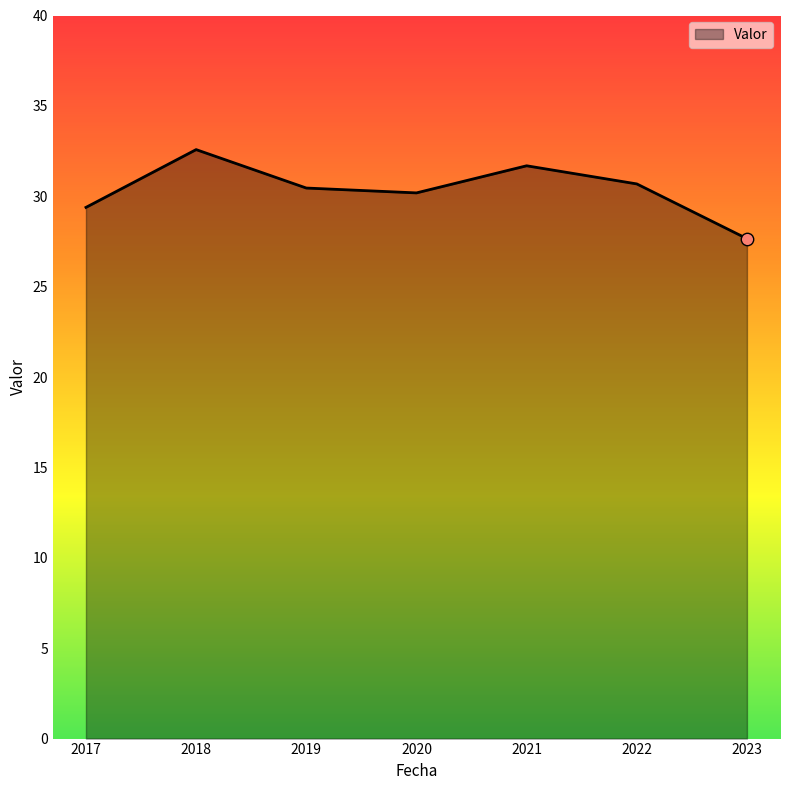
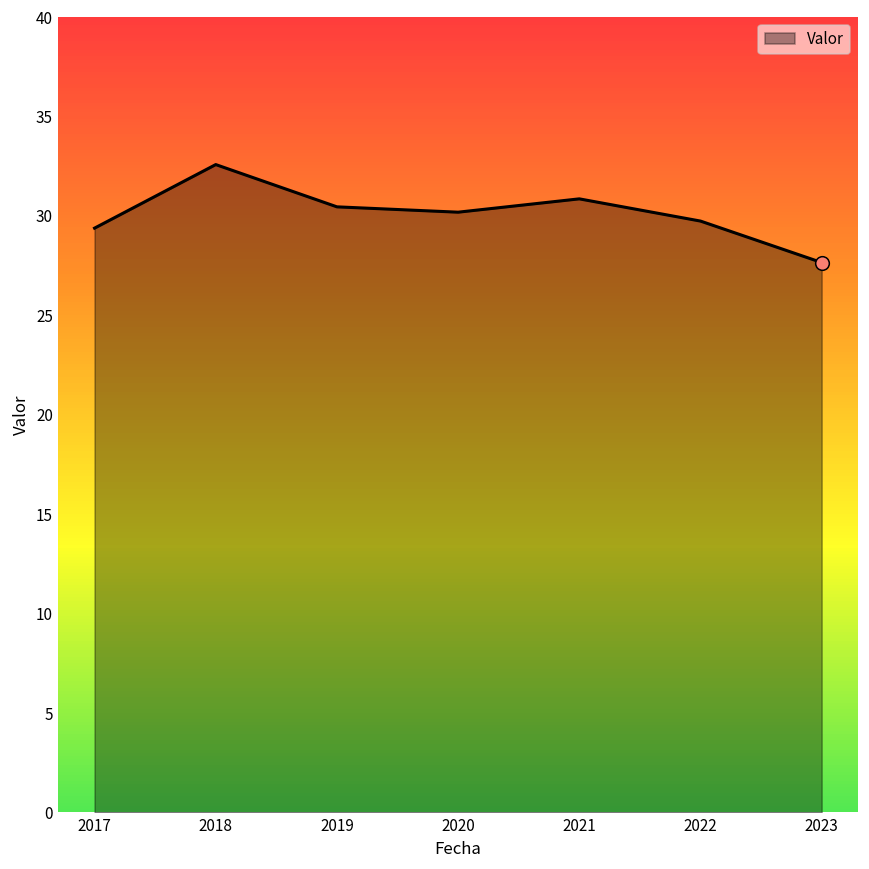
  {
    "Valor": {
      "2017": 29.4,
      "2018": 32.6,
      "2019": 30.5,
      "2020": 30.2,
-     "2021": 31.7,
-     "2022": 30.7
+     "2021": 30.9,
+     "2022": 29.7
    }
  }
